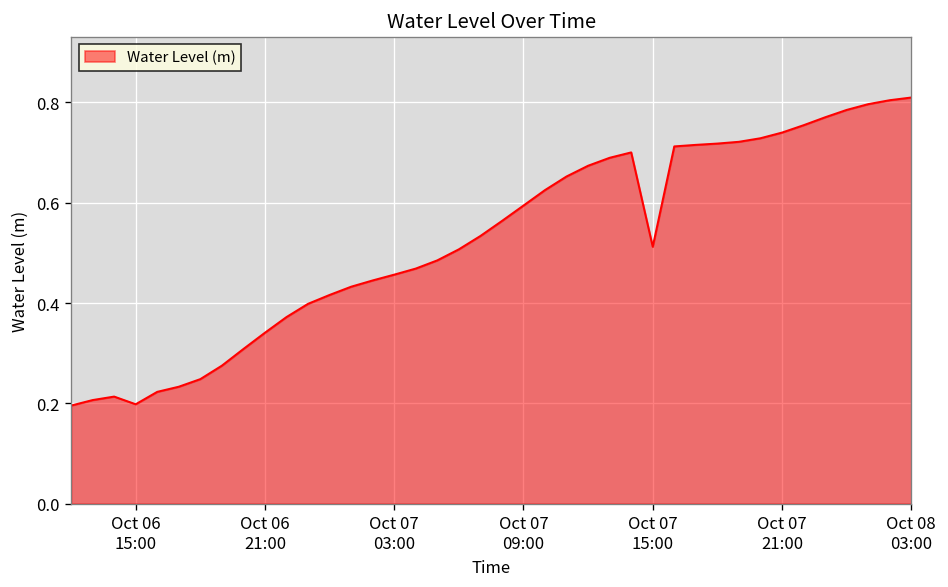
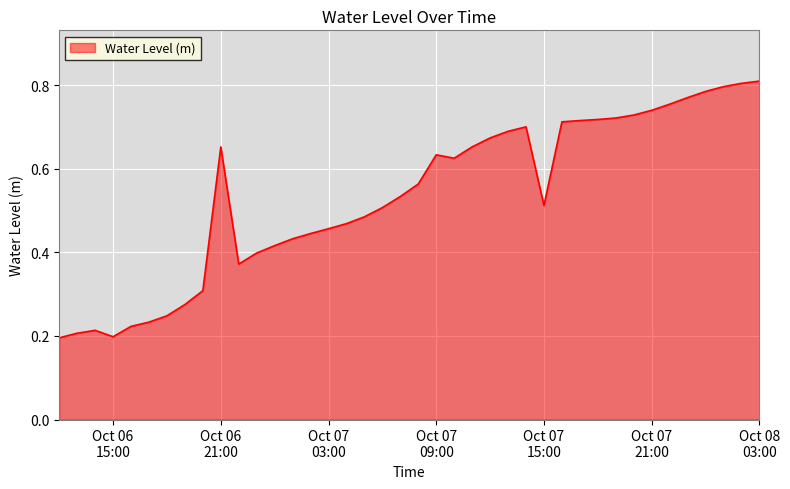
  {
    "Oct 06 15:00": 0.20,
-   "Oct 06 21:00": 0.34,
+   "Oct 06 21:00": 0.65,
    "Oct 07 03:00": 0.46,
-   "Oct 07 09:00": 0.59,
+   "Oct 07 09:00": 0.63,
    "Oct 07 15:00": 0.51,
    "Oct 07 21:00": 0.74,
    "Oct 08 03:00": 0.81
  }
